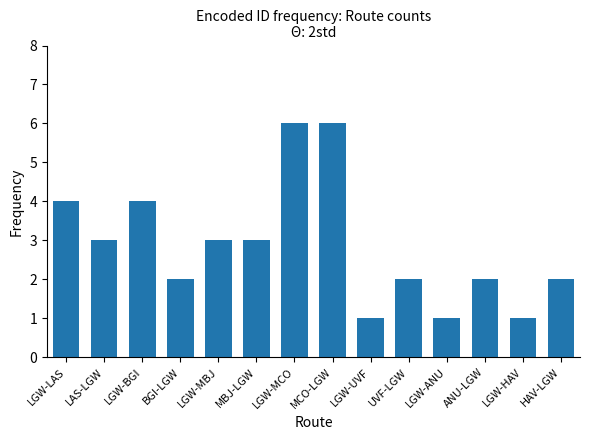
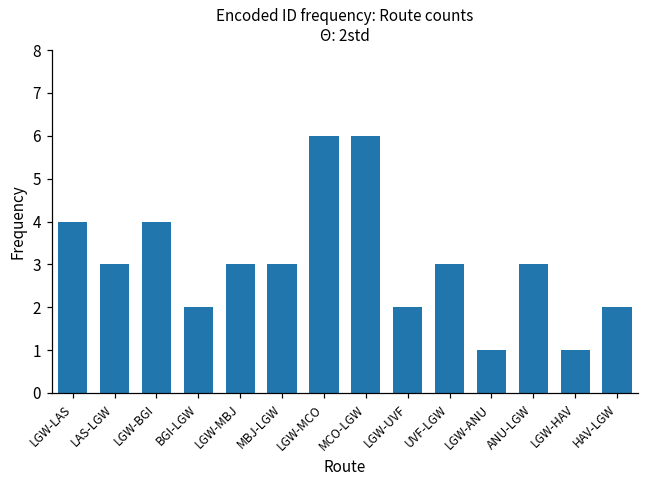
  {
    "LGW-LAS": 4,
    "LAS-LGW": 3,
    "LGW-BGI": 4,
    "BGI-LGW": 2,
    "LGW-MBJ": 3,
    "MBJ-LGW": 3,
    "LGW-MCO": 6,
    "MCO-LGW": 6,
-   "LGW-UVF": 1,
-   "UVF-LGW": 2,
+   "LGW-UVF": 2,
+   "UVF-LGW": 3,
    "LGW-ANU": 1,
-   "ANU-LGW": 2,
+   "ANU-LGW": 3,
    "LGW-HAV": 1,
    "HAV-LGW": 2
  }
